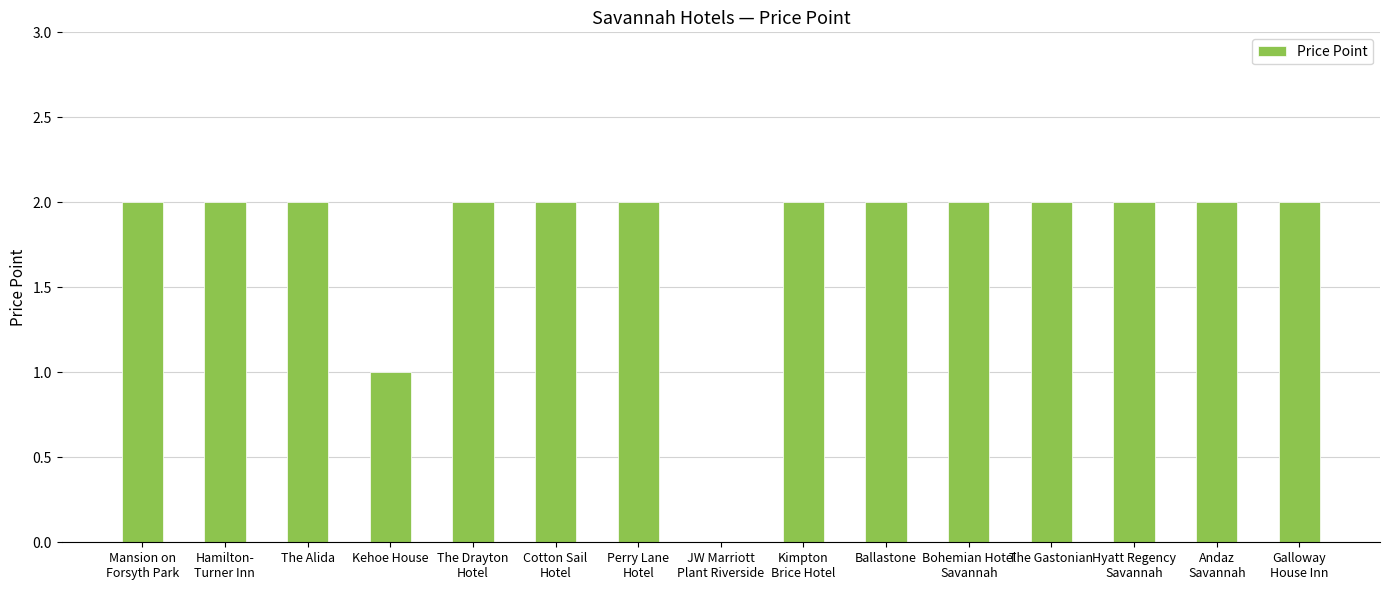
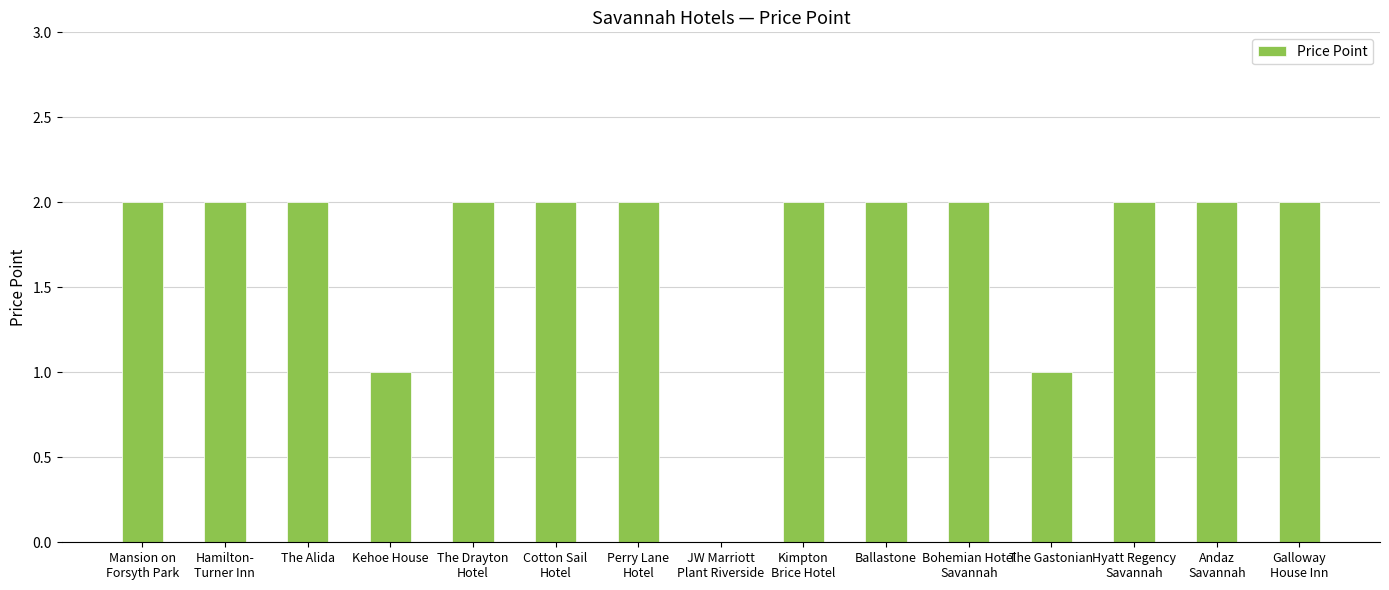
  {
    "Mansion on Forsyth Park": 2,
    "Hamilton- Turner Inn": 2,
    "The Alida": 2,
    "Kehoe House": 1,
    "The Drayton Hotel": 2,
    "Cotton Sail Hotel": 2,
    "Perry Lane Hotel": 2,
    "JW Marriott Plant Riverside": 0,
    "Kimpton Brice Hotel": 2,
    "Ballastone": 2,
    "Bohemian Hotel Savannah": 2,
-   "The Gastonian": 2,
+   "The Gastonian": 1,
    "Hyatt Regency Savannah": 2,
    "Andaz Savannah": 2,
    "Galloway House Inn": 2
  }
